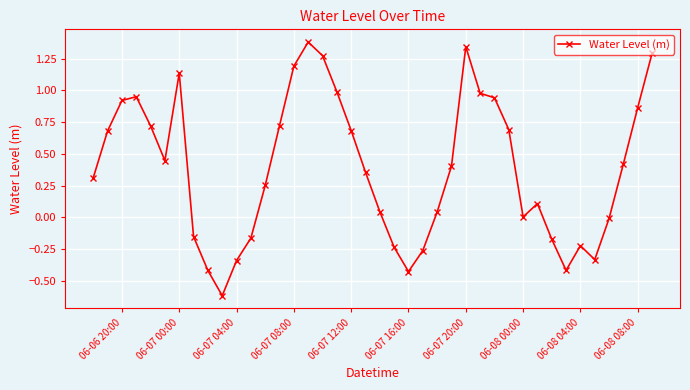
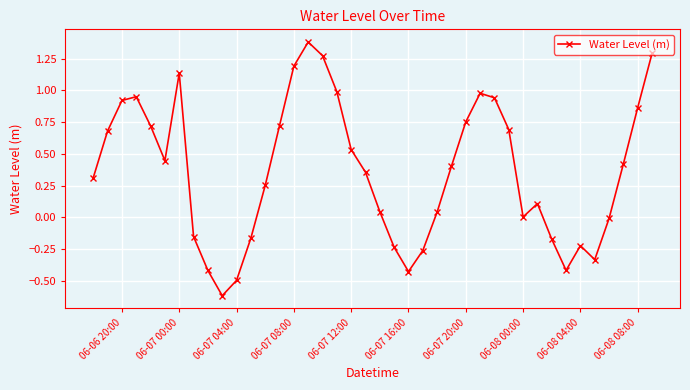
  {
    "06-06 20:00": 0.92,
    "06-07 00:00": 1.14,
-   "06-07 04:00": -0.34,
+   "06-07 04:00": -0.50,
    "06-07 08:00": 1.19,
-   "06-07 12:00": 0.68,
+   "06-07 12:00": 0.53,
    "06-07 16:00": -0.43,
-   "06-07 20:00": 1.34,
+   "06-07 20:00": 0.75,
    "06-08 00:00": 0.00,
    "06-08 04:00": -0.22,
    "06-08 08:00": 0.86
  }
